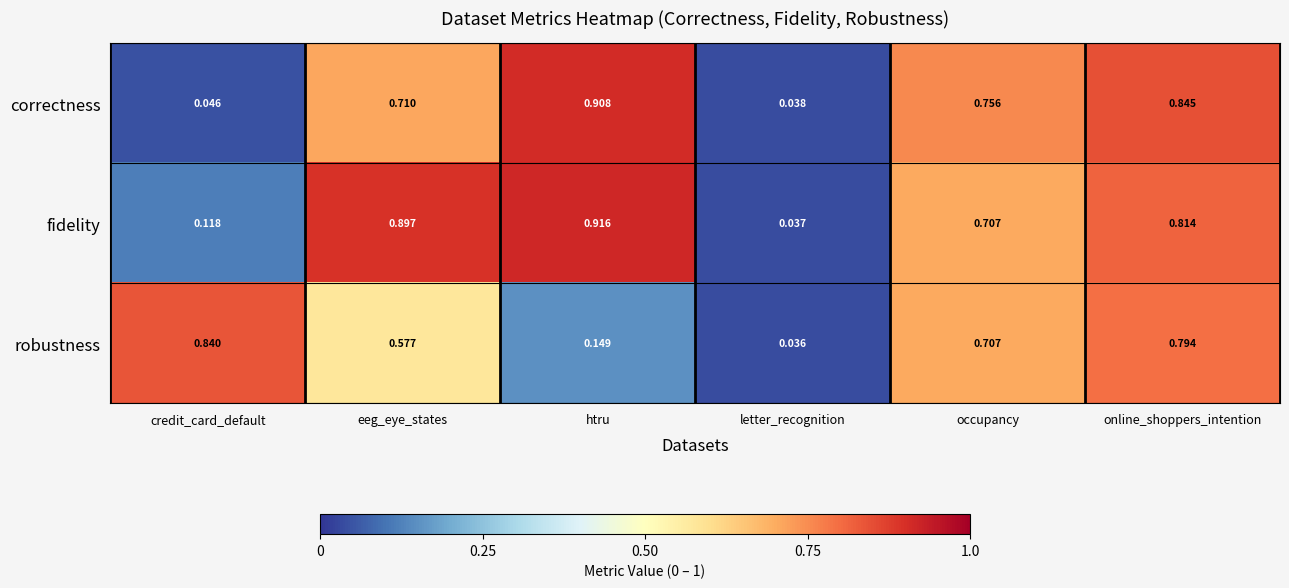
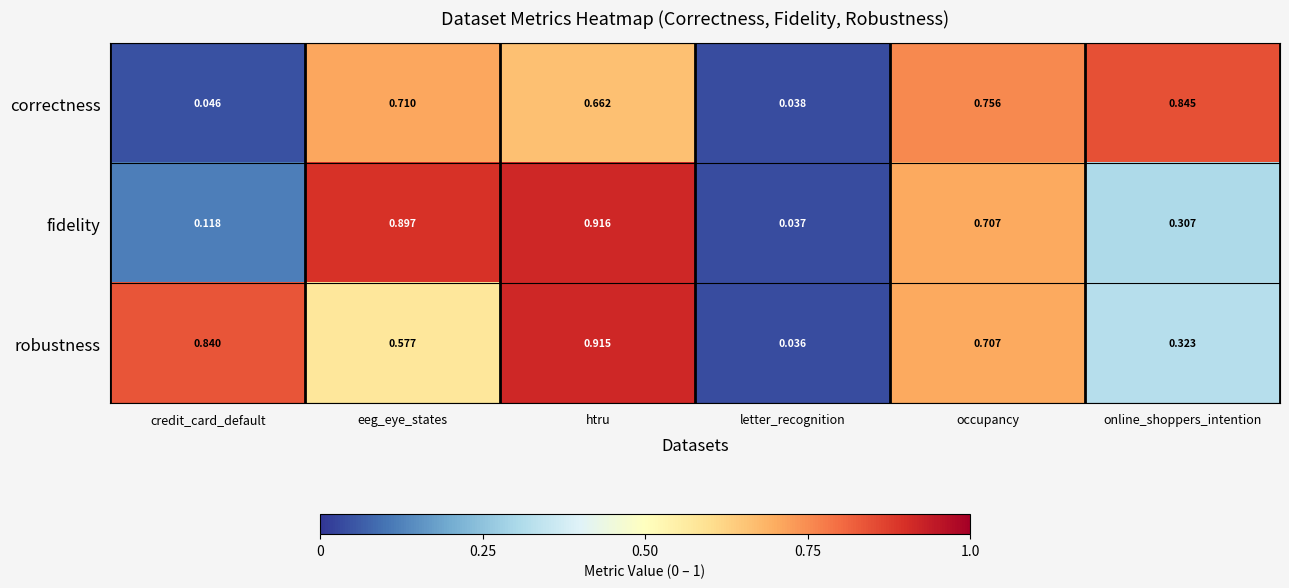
  {
    "correctness": {
      "credit_card_default": 0.046,
      "eeg_eye_states": 0.710,
-     "htru": 0.908,
+     "htru": 0.662,
      "letter_recognition": 0.038,
      "occupancy": 0.756,
      "online_shoppers_intention": 0.845
    },
    "fidelity": {
      "credit_card_default": 0.118,
      "eeg_eye_states": 0.897,
      "htru": 0.916,
      "letter_recognition": 0.037,
      "occupancy": 0.707,
-     "online_shoppers_intention": 0.814
+     "online_shoppers_intention": 0.307
    },
    "robustness": {
      "credit_card_default": 0.840,
      "eeg_eye_states": 0.577,
-     "htru": 0.149,
+     "htru": 0.915,
      "letter_recognition": 0.036,
      "occupancy": 0.707,
-     "online_shoppers_intention": 0.794
+     "online_shoppers_intention": 0.323
    }
  }
